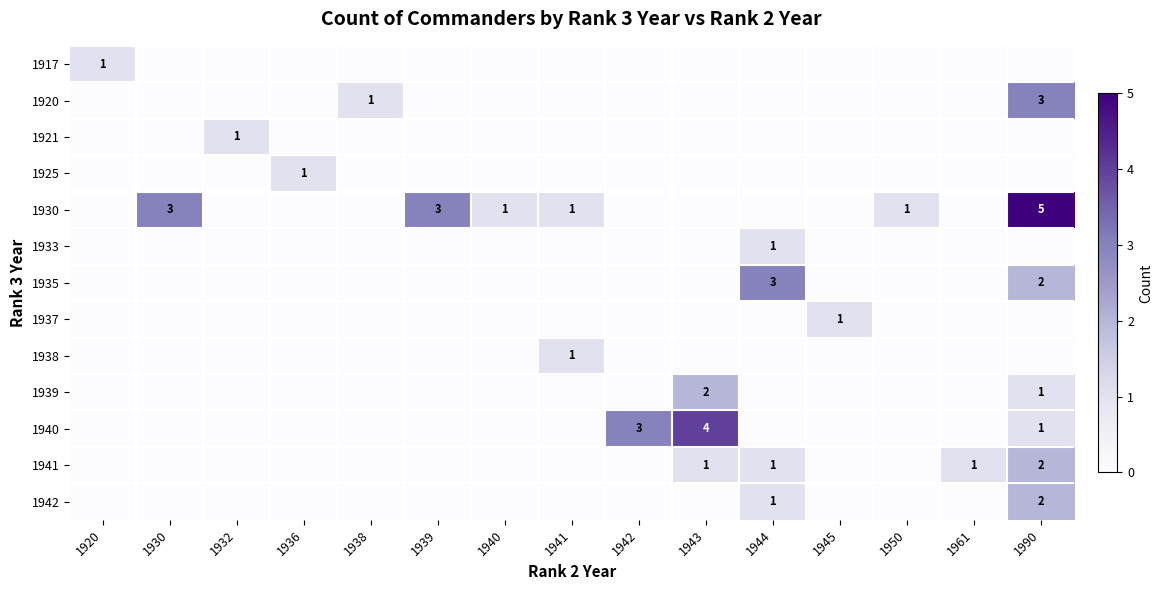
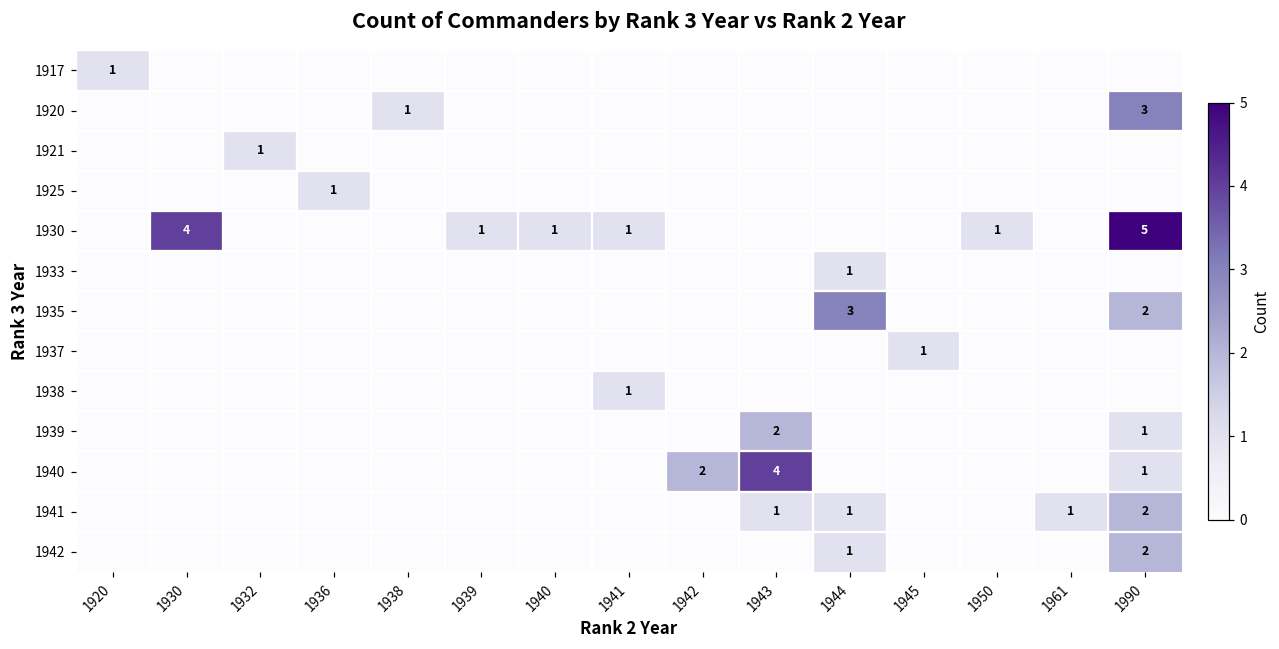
  {
    "1917": {
      "1920": 1
    },
    "1920": {
      "1938": 1,
      "1990": 3
    },
    "1921": {
      "1932": 1
    },
    "1925": {
      "1936": 1
    },
    "1930": {
-     "1930": 3,
-     "1939": 3,
+     "1930": 4,
+     "1939": 1,
      "1940": 1,
      "1941": 1,
      "1950": 1,
      "1990": 5
    },
    "1933": {
      "1944": 1
    },
    "1935": {
      "1944": 3,
      "1990": 2
    },
    "1937": {
      "1945": 1
    },
    "1938": {
      "1941": 1
    },
    "1939": {
      "1943": 2,
      "1990": 1
    },
    "1940": {
-     "1942": 3,
+     "1942": 2,
      "1943": 4,
      "1990": 1
    },
    "1941": {
      "1943": 1,
      "1944": 1,
      "1961": 1,
      "1990": 2
    },
    "1942": {
      "1944": 1,
      "1990": 2
    }
  }
